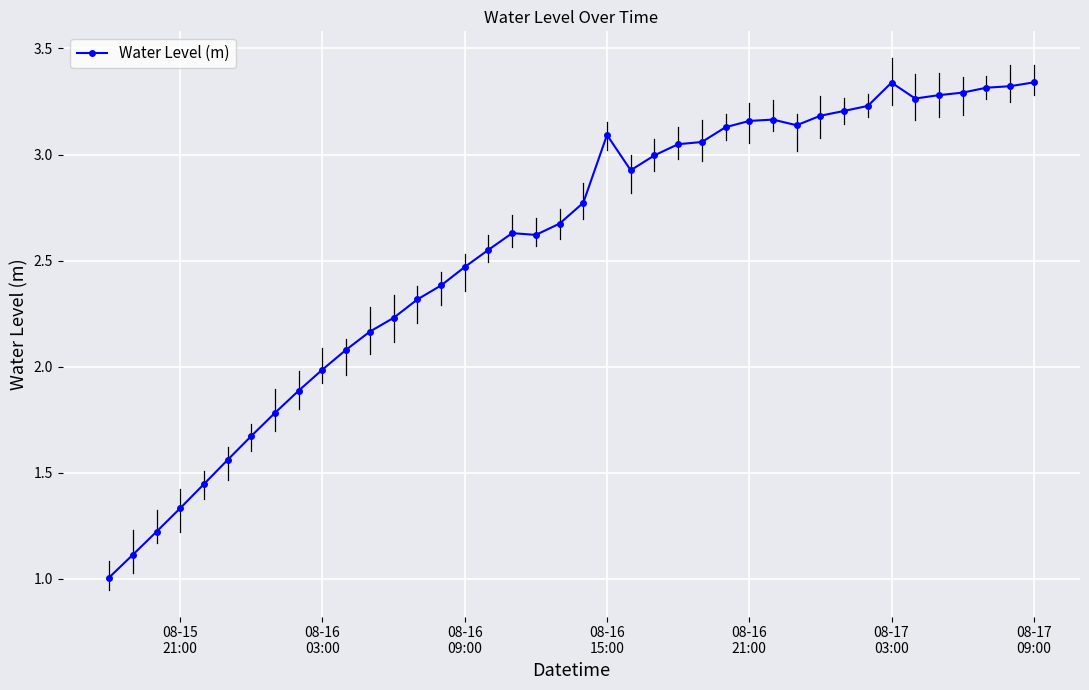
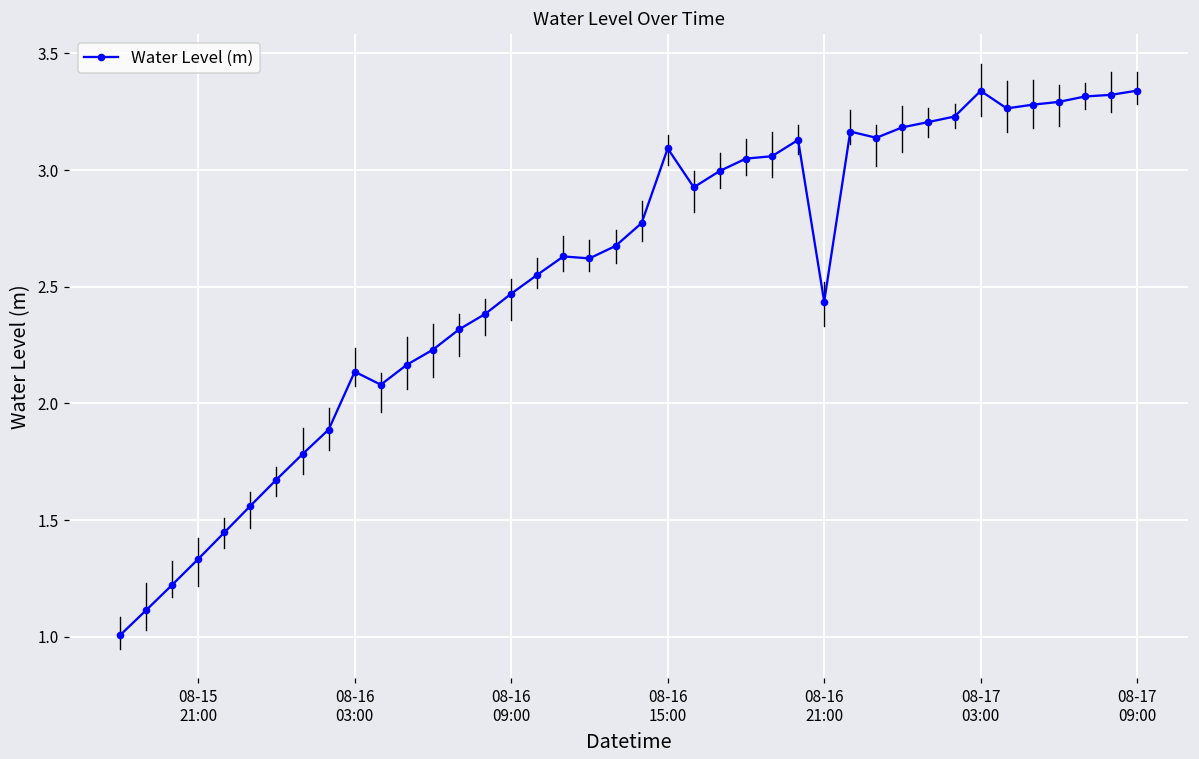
  {
    "Water Level (m)": {
      "08-15 21:00": 1.33,
-     "08-16 03:00": 1.99,
+     "08-16 03:00": 2.14,
      "08-16 09:00": 2.47,
      "08-16 15:00": 3.09,
-     "08-16 21:00": 3.16,
+     "08-16 21:00": 2.44,
      "08-17 03:00": 3.34,
      "08-17 09:00": 3.34
    }
  }
